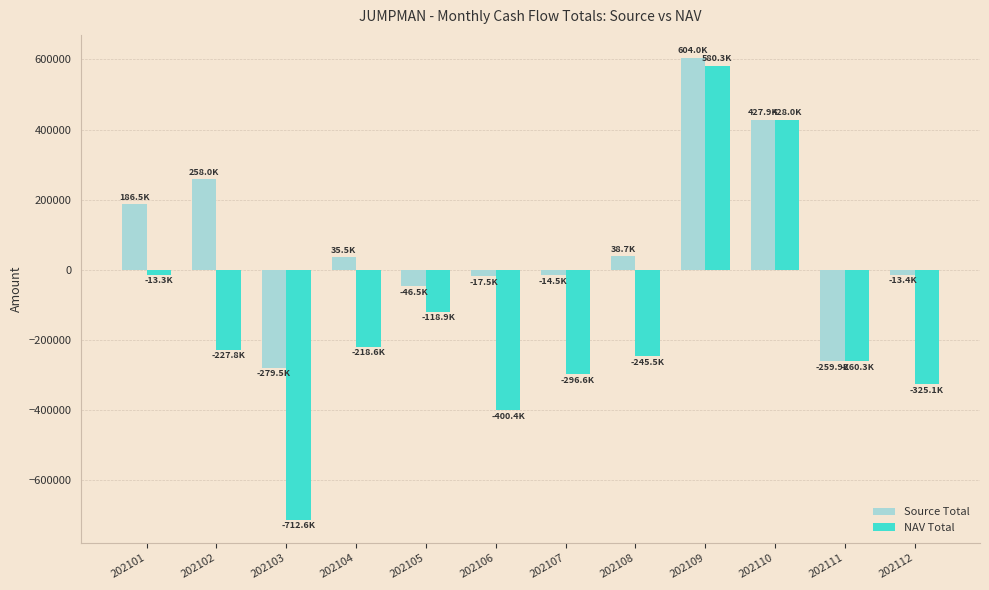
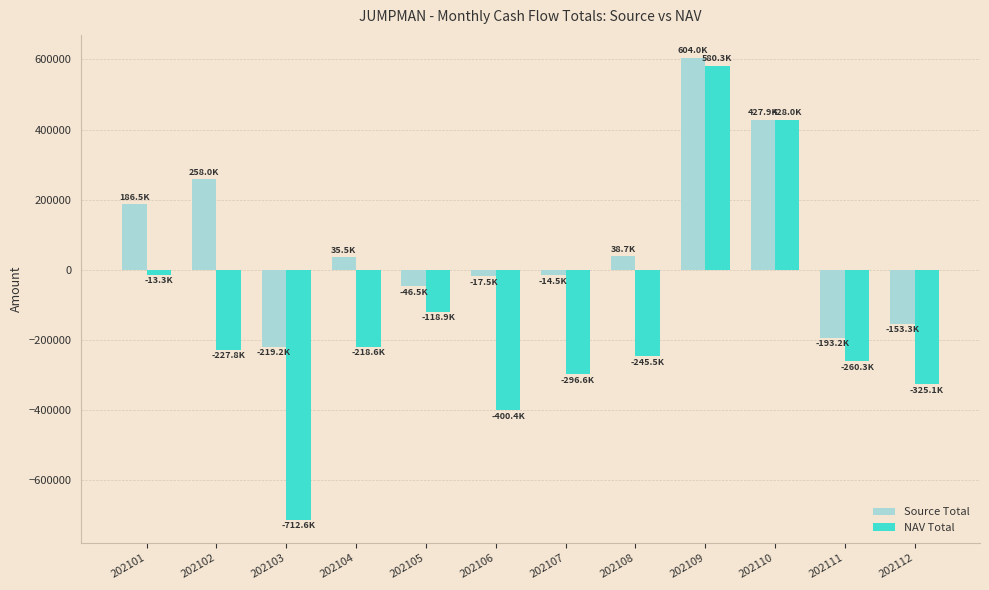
  {
    "Source Total": {
      "202101": "186.5K",
      "202102": "258.0K",
-     "202103": "-279.5K",
+     "202103": "-219.2K",
      "202104": "35.5K",
      "202105": "-46.5K",
      "202106": "-17.5K",
      "202107": "-14.5K",
      "202108": "38.7K",
      "202109": "604.0K",
-     "202111": "-259.9K",
-     "202112": "-13.4K"
+     "202111": "-193.2K",
+     "202112": "-153.3K"
    },
    "NAV Total": {
      "202101": "-13.3K",
      "202102": "-227.8K",
      "202103": "-712.6K",
      "202104": "-218.6K",
      "202105": "-118.9K",
      "202106": "-400.4K",
      "202107": "-296.6K",
      "202108": "-245.5K",
      "202109": "580.3K",
      "202111": "-260.3K",
      "202112": "-325.1K"
    }
  }
